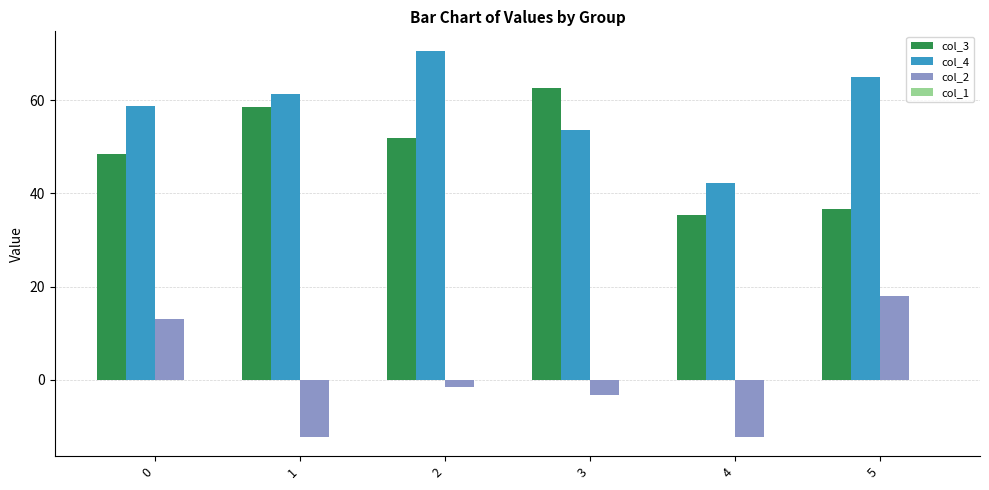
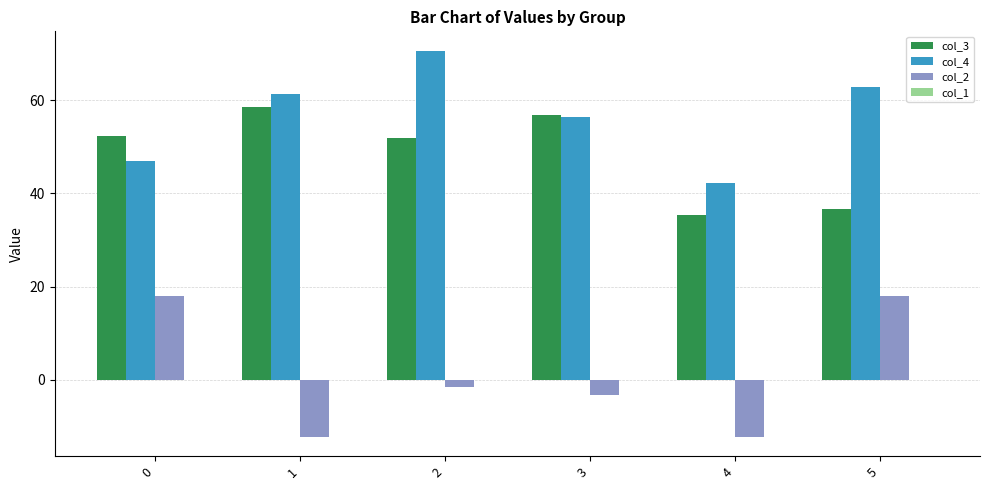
  {
    "col_3": {
-     "0": 48,
+     "0": 52,
      "1": 59,
      "2": 52,
-     "3": 63,
+     "3": 57,
      "4": 35,
      "5": 37
    },
    "col_4": {
-     "0": 59,
+     "0": 47,
      "1": 61,
      "2": 71,
-     "3": 54,
+     "3": 56,
      "4": 42,
-     "5": 65
+     "5": 63
    },
    "col_2": {
-     "0": 13,
+     "0": 18,
      "1": -12,
      "2": -2,
      "3": -3,
      "4": -12,
      "5": 18
    },
    "col_1": {
      "0": 0,
      "1": 0,
      "2": 0,
      "3": 0,
      "4": 0,
      "5": 0
    }
  }
